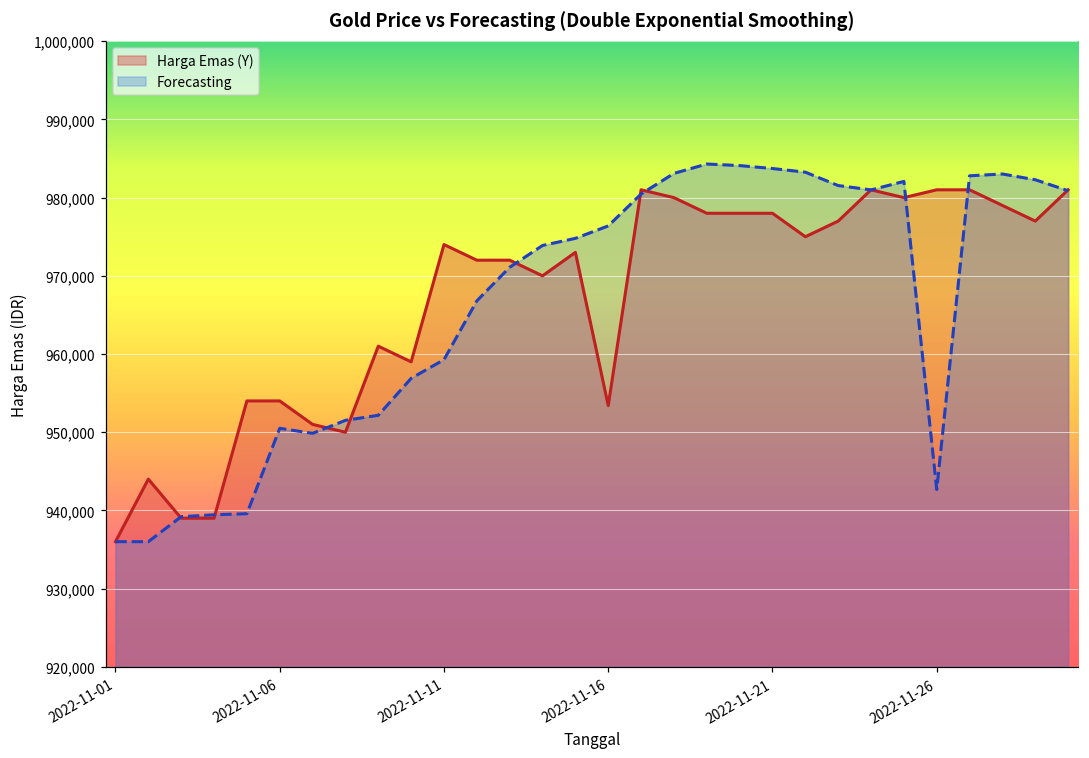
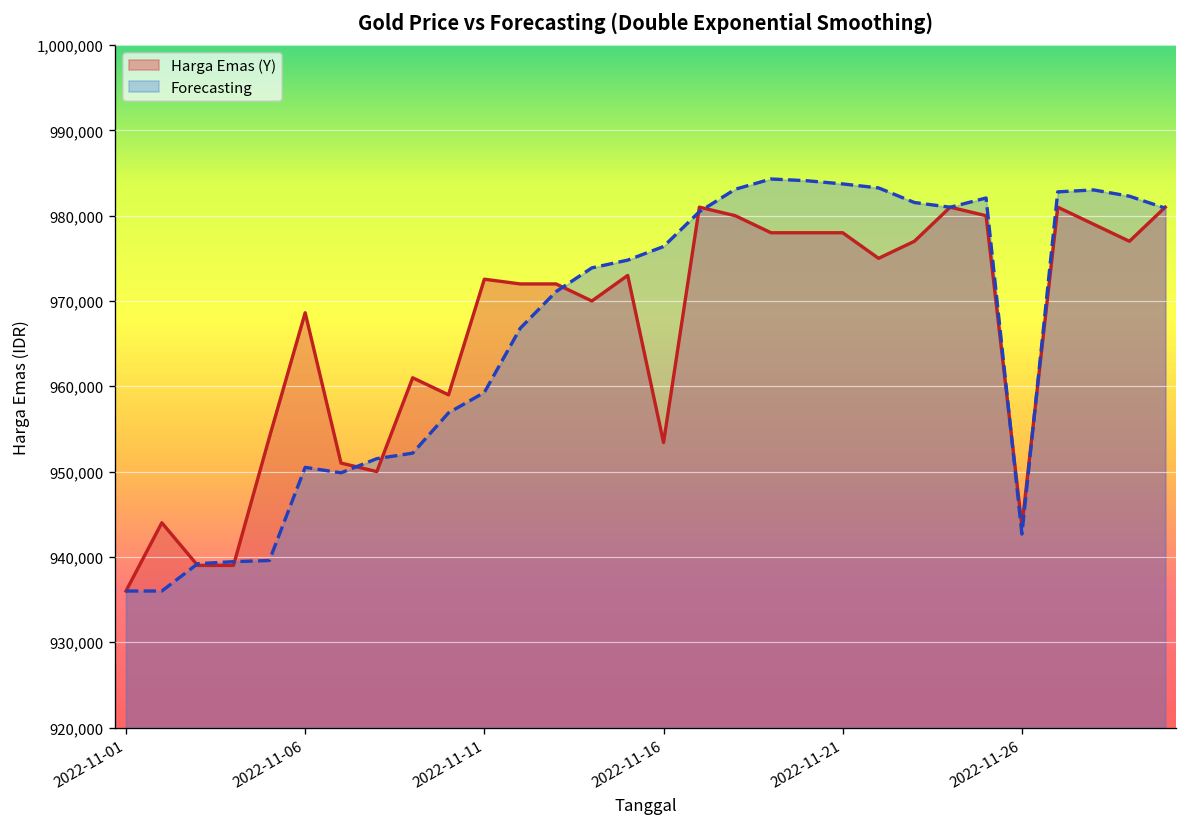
  {
    "Harga Emas (Y)": {
-     "2022-11-06": "954,000",
-     "2022-11-11": "974,000",
+     "2022-11-06": "969,000",
+     "2022-11-11": "973,000",
      "2022-11-16": "953,000",
      "2022-11-21": "978,000",
-     "2022-11-26": "981,000"
+     "2022-11-26": "944,000"
    },
    "Forecasting": {
      "2022-11-06": "951,000",
      "2022-11-11": "959,000",
      "2022-11-16": "976,000",
      "2022-11-21": "984,000",
      "2022-11-26": "943,000"
    }
  }
